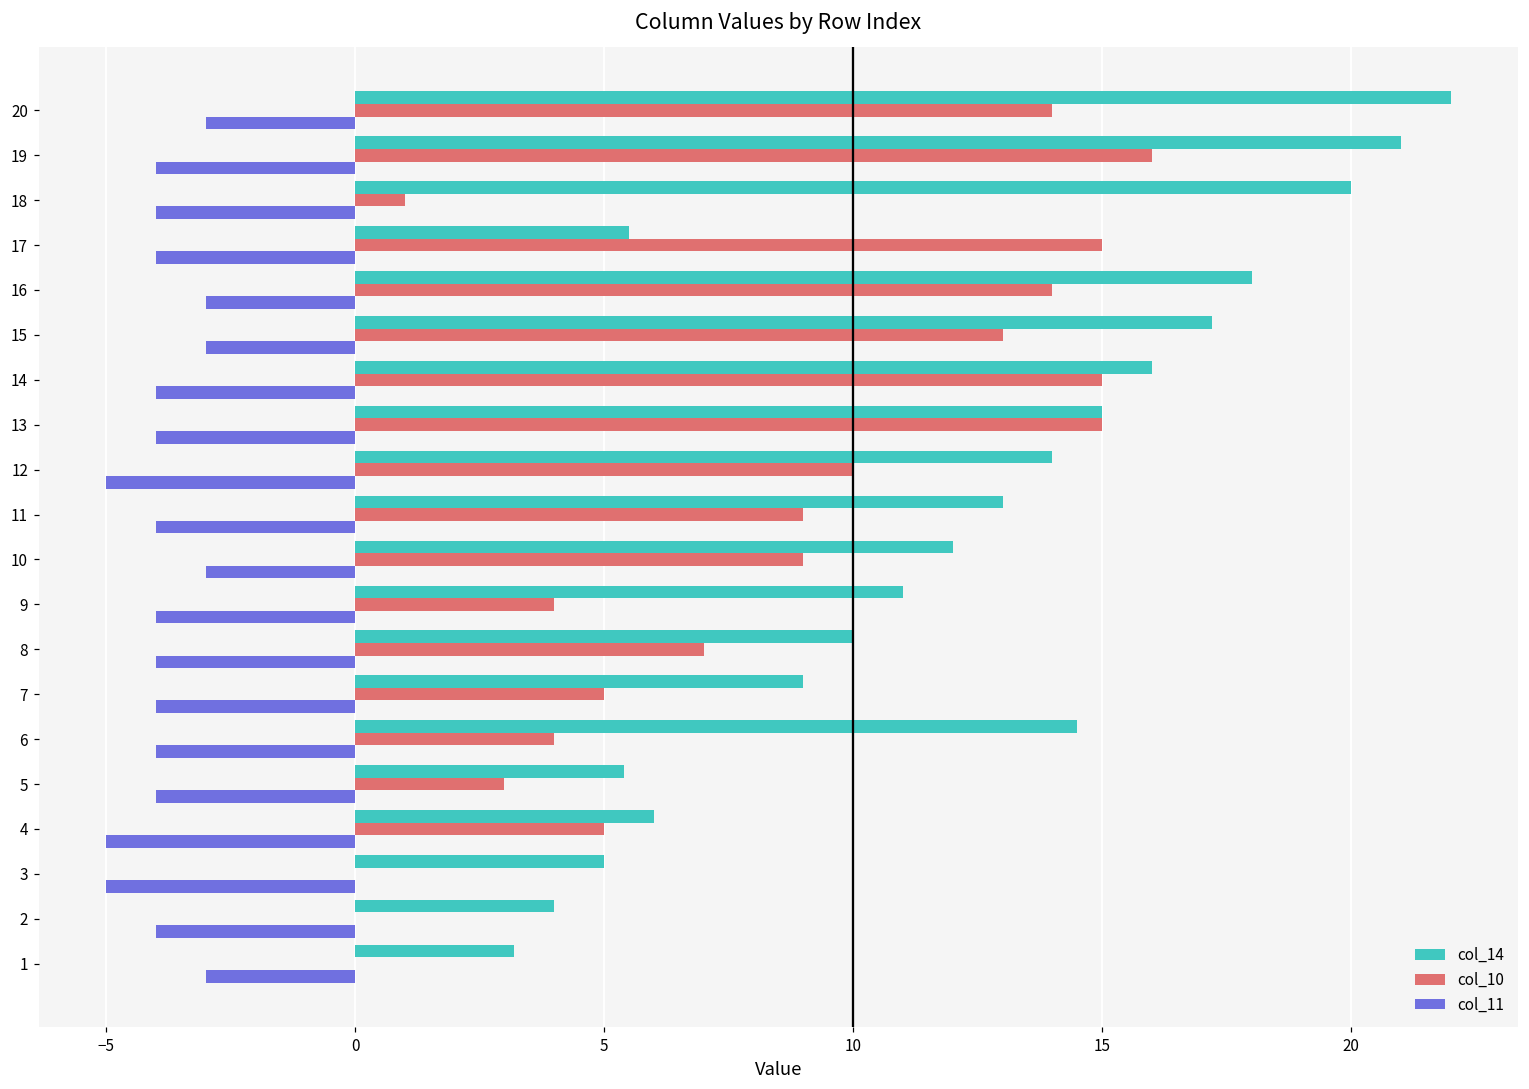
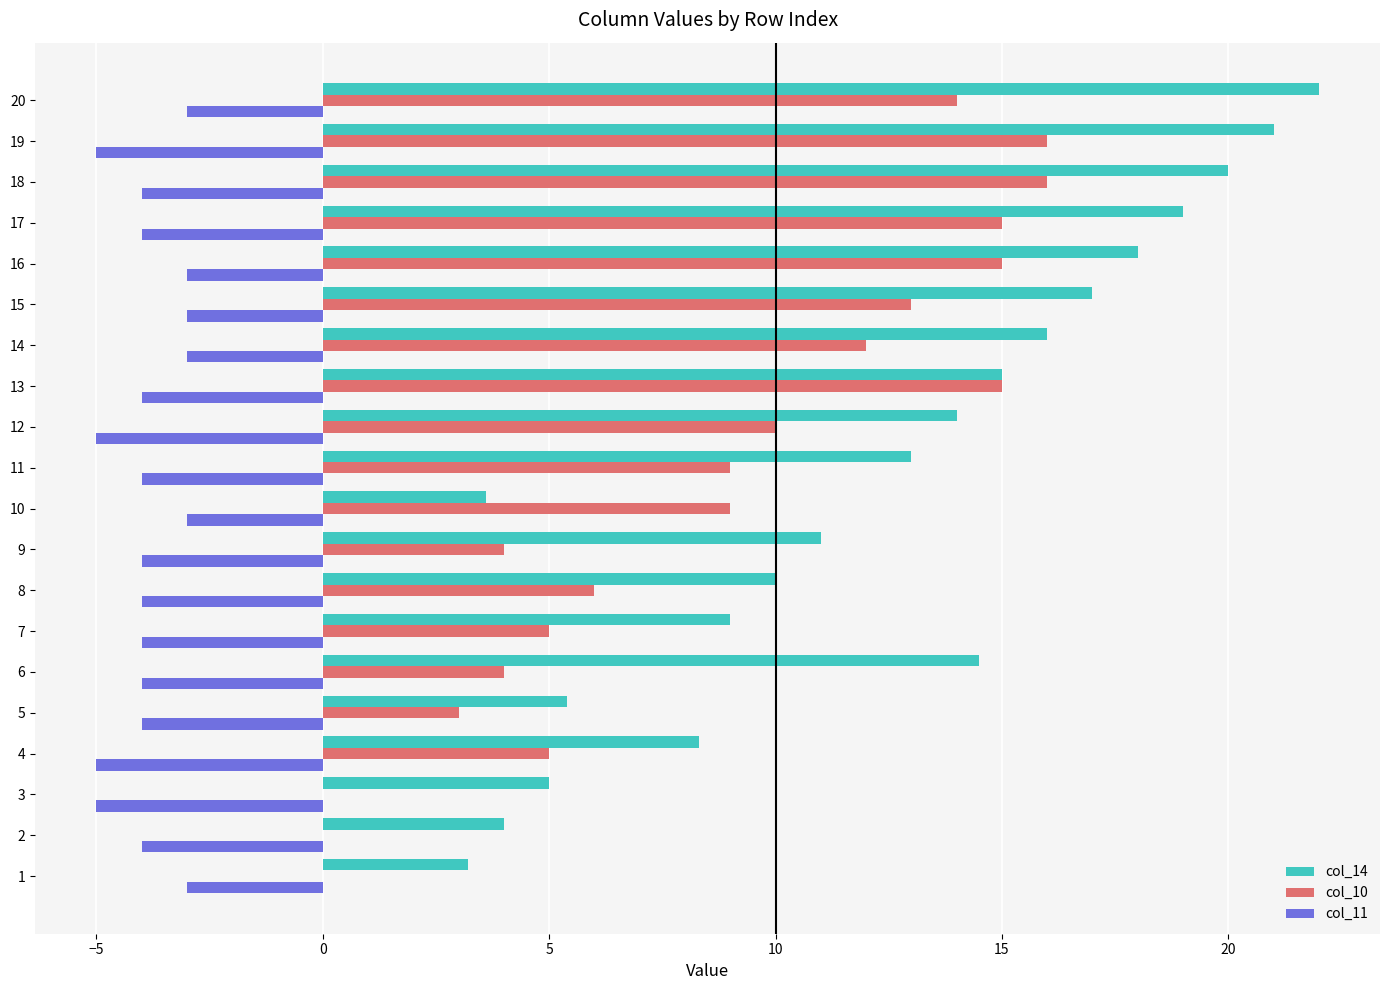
  {
    "col_14": {
      "20": 22.0,
      "19": 21.0,
      "18": 20.0,
-     "17": 5.5,
+     "17": 19.0,
      "16": 18.0,
-     "15": 17.2,
+     "15": 17.0,
      "14": 16.0,
      "13": 15.0,
      "12": 14.0,
      "11": 13.0,
-     "10": 12.0,
+     "10": 3.6,
      "9": 11.0,
      "8": 10.0,
      "7": 9.0,
      "6": 14.5,
      "5": 5.4,
-     "4": 6.0,
+     "4": 8.3,
      "3": 5.0,
      "2": 4.0,
      "1": 3.2
    },
    "col_10": {
      "20": 14,
      "19": 16,
-     "18": 1,
+     "18": 16,
      "17": 15,
-     "16": 14,
+     "16": 15,
      "15": 13,
-     "14": 15,
+     "14": 12,
      "13": 15,
      "12": 10,
      "11": 9,
      "10": 9,
      "9": 4,
-     "8": 7,
+     "8": 6,
      "7": 5,
      "6": 4,
      "5": 3,
      "4": 5,
      "3": 0,
      "2": 0,
      "1": 0
    },
    "col_11": {
      "20": -3,
-     "19": -4,
+     "19": -5,
      "18": -4,
      "17": -4,
      "16": -3,
      "15": -3,
-     "14": -4,
+     "14": -3,
      "13": -4,
      "12": -5,
      "11": -4,
      "10": -3,
      "9": -4,
      "8": -4,
      "7": -4,
      "6": -4,
      "5": -4,
      "4": -5,
      "3": -5,
      "2": -4,
      "1": -3
    }
  }
